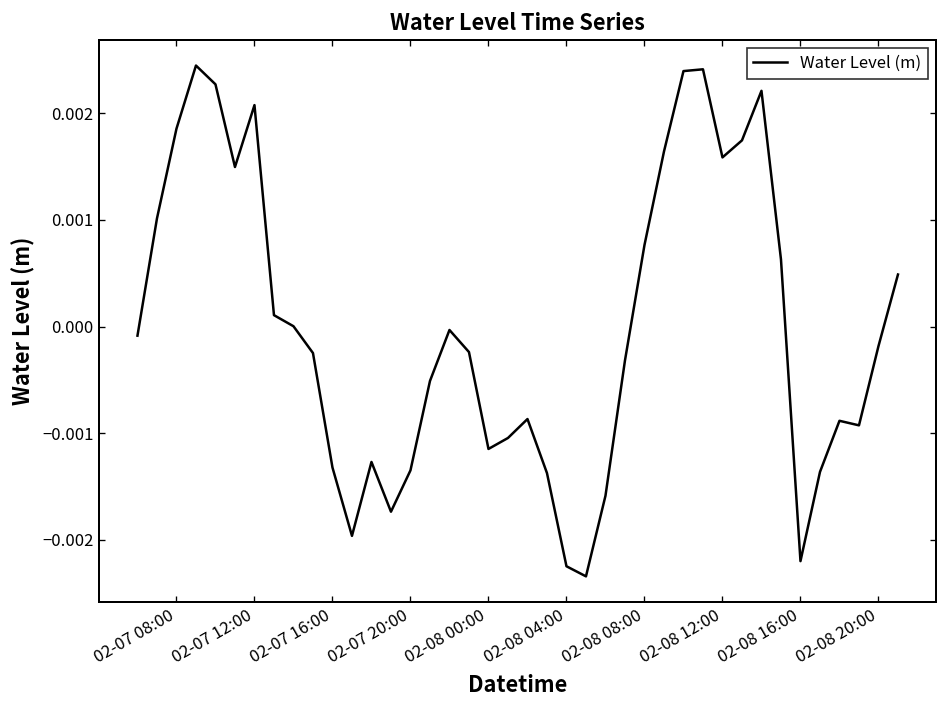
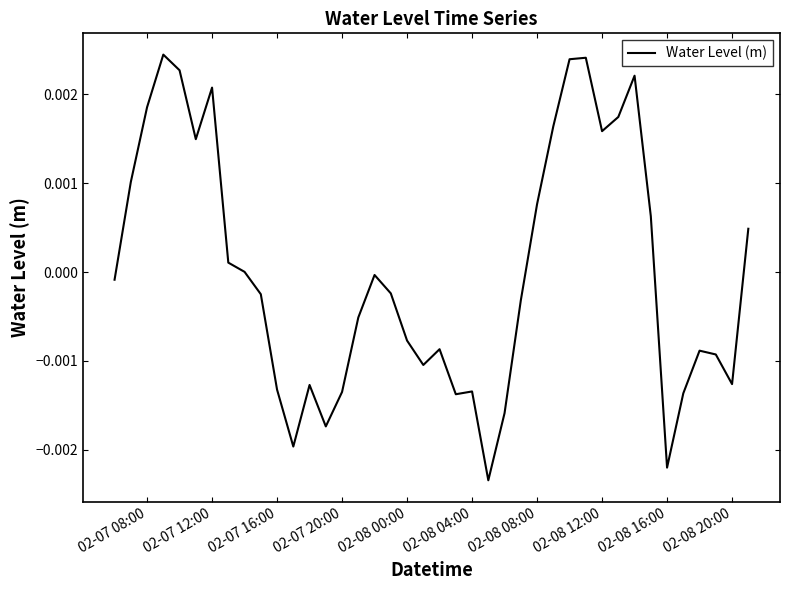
  {
    "02-07 08:00": 0.0019,
    "02-07 12:00": 0.0021,
    "02-07 16:00": -0.0013,
    "02-07 20:00": -0.0013,
-   "02-08 00:00": -0.0011,
-   "02-08 04:00": -0.0022,
+   "02-08 00:00": -0.0008,
+   "02-08 04:00": -0.0013,
    "02-08 08:00": 0.0008,
    "02-08 12:00": 0.0016,
    "02-08 16:00": -0.0022,
-   "02-08 20:00": -0.0002
+   "02-08 20:00": -0.0013
  }
